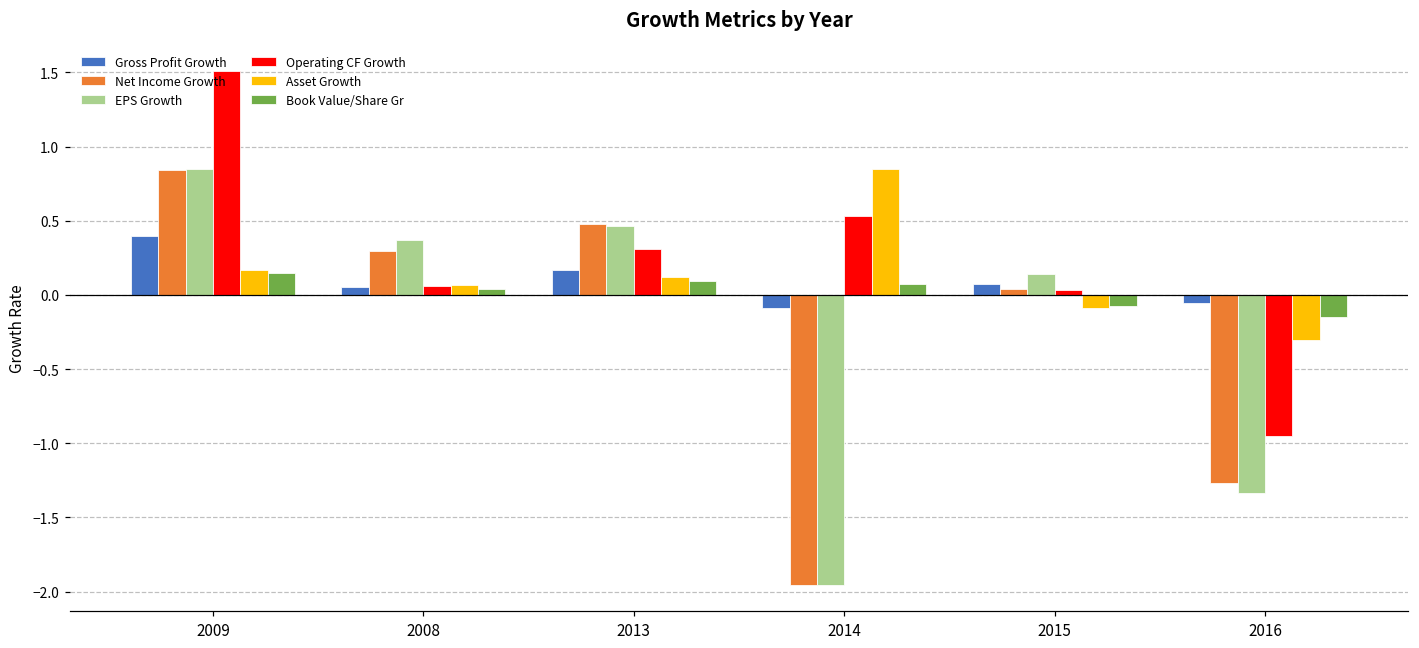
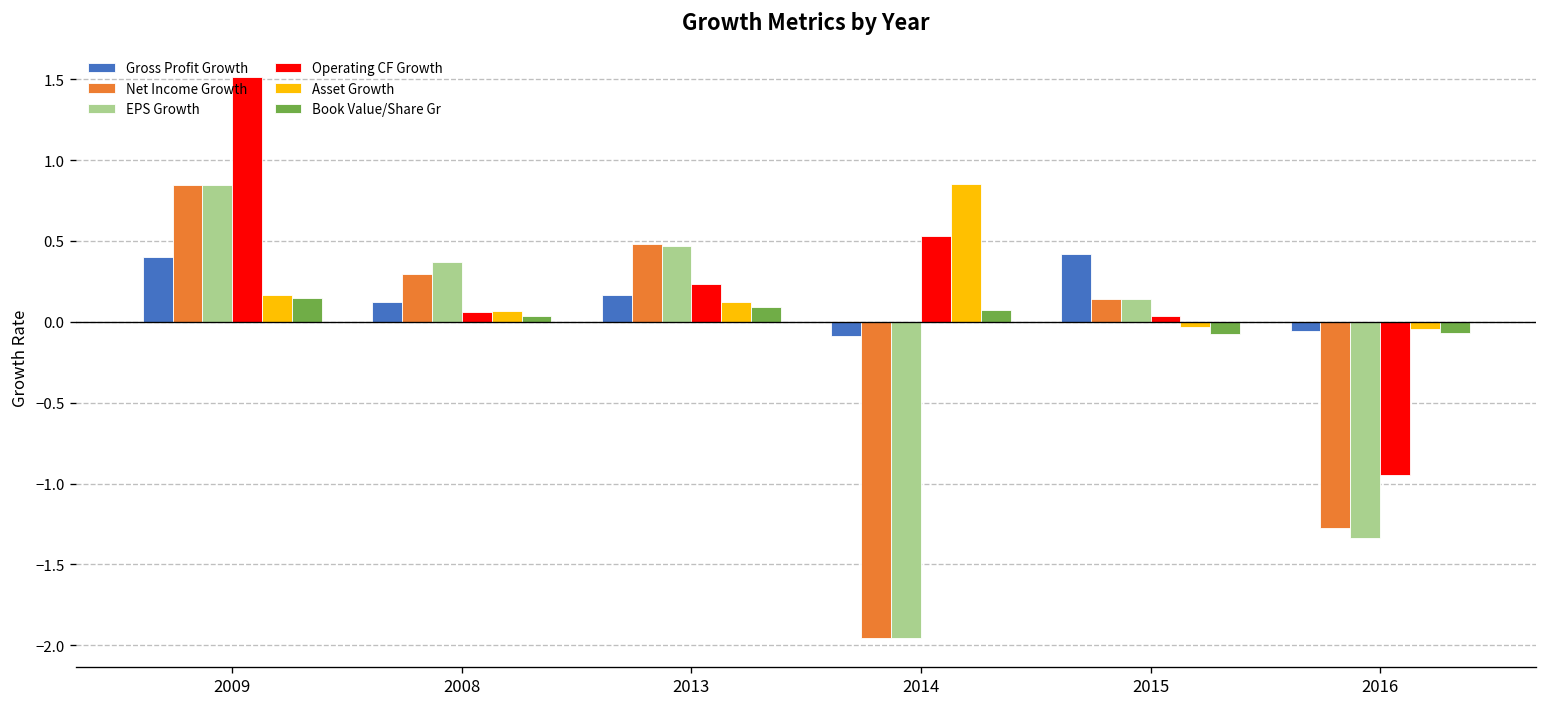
  {
    "Gross Profit Growth": {
      "2009": 0.40,
-     "2008": 0.06,
+     "2008": 0.12,
      "2013": 0.17,
      "2014": -0.09,
-     "2015": 0.07,
+     "2015": 0.42,
      "2016": -0.05
    },
    "Net Income Growth": {
      "2009": 0.84,
      "2008": 0.30,
      "2013": 0.48,
      "2014": -1.96,
-     "2015": 0.04,
+     "2015": 0.14,
      "2016": -1.27
    },
    "EPS Growth": {
      "2009": 0.85,
      "2008": 0.37,
      "2013": 0.47,
      "2014": -1.95,
      "2015": 0.14,
      "2016": -1.33
    },
    "Operating CF Growth": {
      "2009": 1.51,
      "2008": 0.06,
-     "2013": 0.31,
+     "2013": 0.23,
      "2014": 0.53,
      "2015": 0.03,
      "2016": -0.95
    },
    "Asset Growth": {
      "2009": 0.16,
      "2008": 0.07,
      "2013": 0.12,
      "2014": 0.85,
-     "2015": -0.09,
-     "2016": -0.30
+     "2015": -0.03,
+     "2016": -0.04
    },
    "Book Value/Share Gr": {
      "2009": 0.14,
      "2008": 0.04,
      "2013": 0.09,
      "2014": 0.07,
      "2015": -0.07,
-     "2016": -0.15
+     "2016": -0.07
    }
  }
